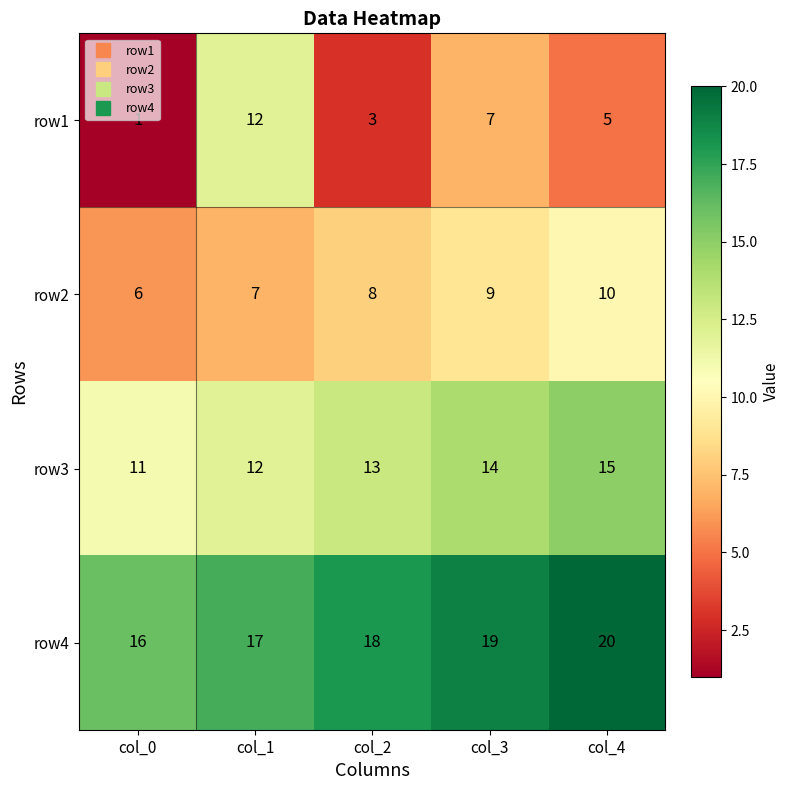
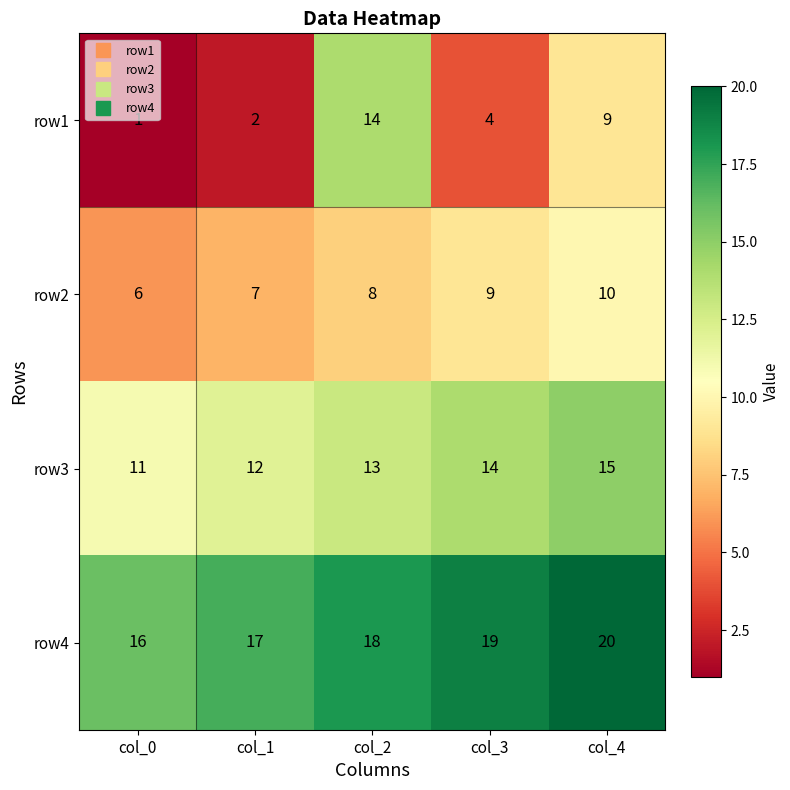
  {
    "row1": {
-     "col_1": 12,
-     "col_2": 3,
-     "col_3": 7,
-     "col_4": 5
+     "col_1": 2,
+     "col_2": 14,
+     "col_3": 4,
+     "col_4": 9
    },
    "row2": {
      "col_0": 6,
      "col_1": 7,
      "col_2": 8,
      "col_3": 9,
      "col_4": 10
    },
    "row3": {
      "col_0": 11,
      "col_1": 12,
      "col_2": 13,
      "col_3": 14,
      "col_4": 15
    },
    "row4": {
      "col_0": 16,
      "col_1": 17,
      "col_2": 18,
      "col_3": 19,
      "col_4": 20
    }
  }
